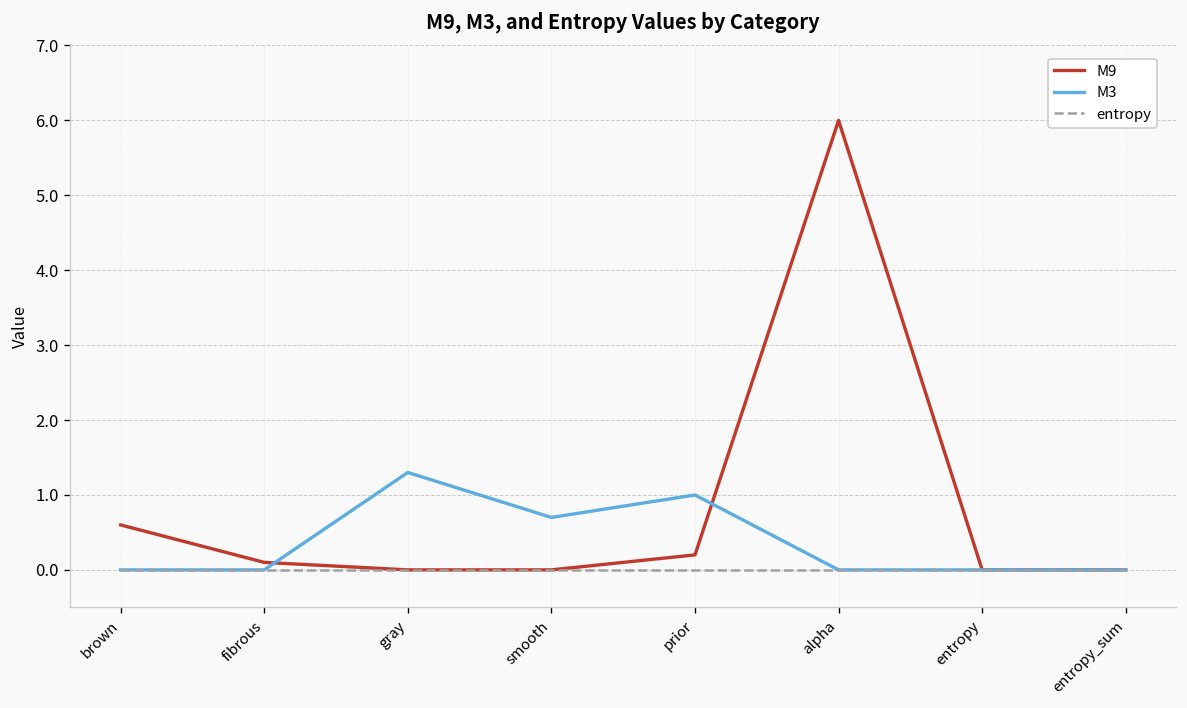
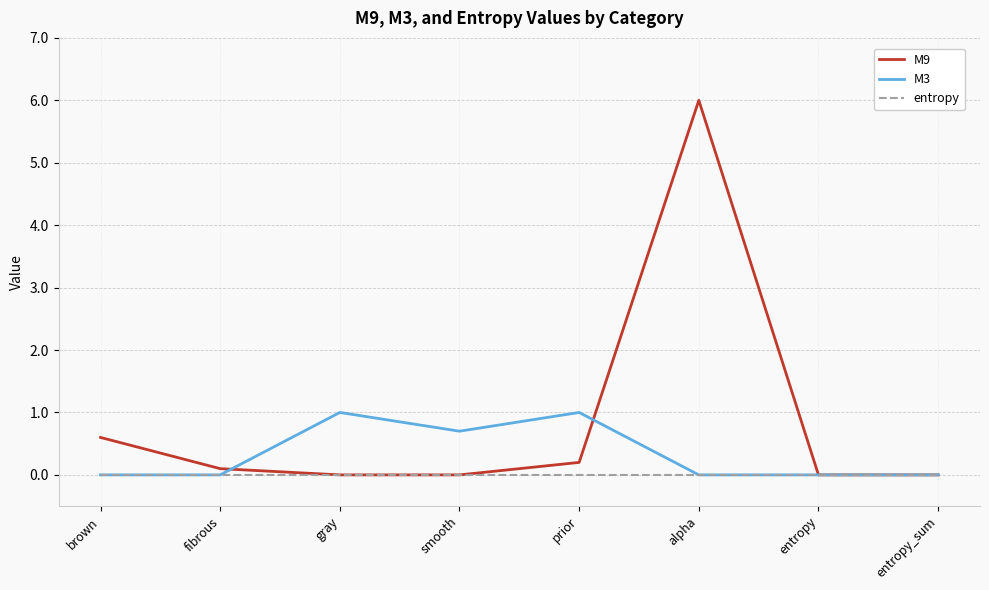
  {
    "M9": {
      "brown": 0.6,
      "fibrous": 0.1,
      "prior": 0.2,
      "alpha": 6.0
    },
    "M3": {
-     "gray": 1.3,
+     "gray": 1.0,
      "smooth": 0.7,
      "prior": 1.0
    },
    "entropy": {
      "prior": 0.0
    }
  }
